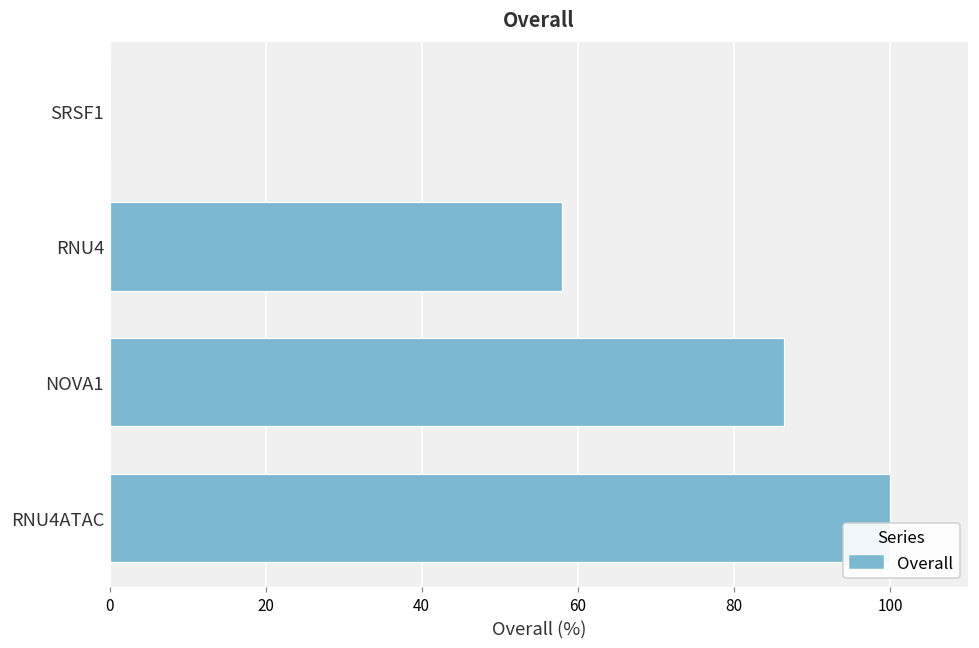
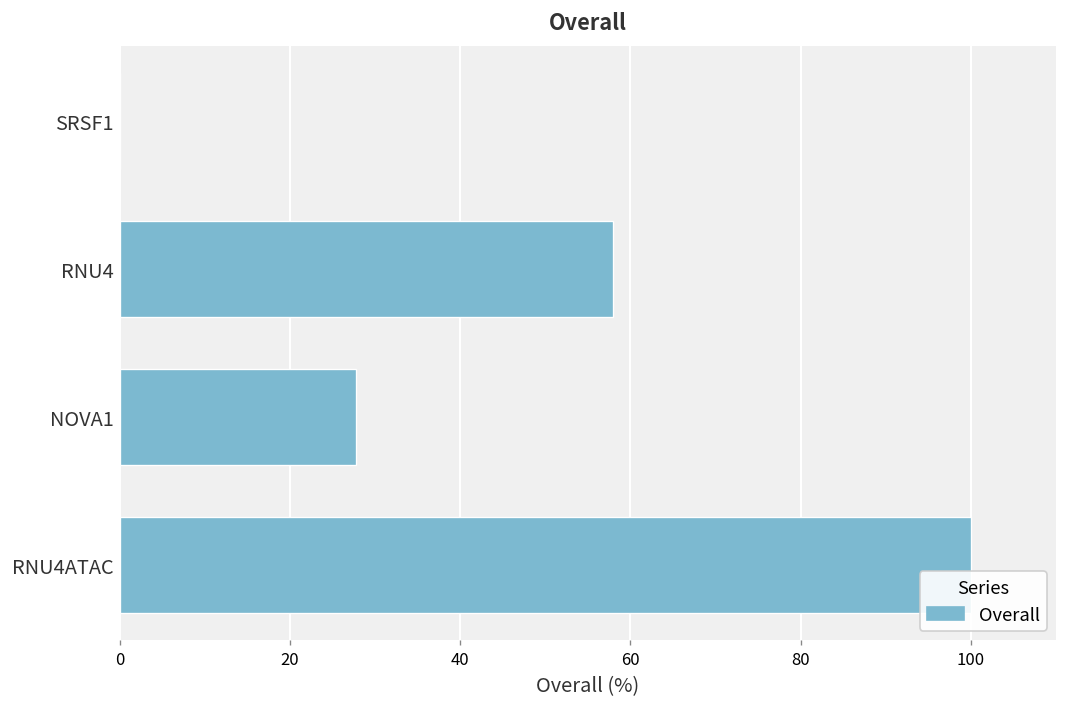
  {
    "SRSF1": 0,
    "RNU4": 58,
-   "NOVA1": 86,
+   "NOVA1": 28,
    "RNU4ATAC": 100
  }
